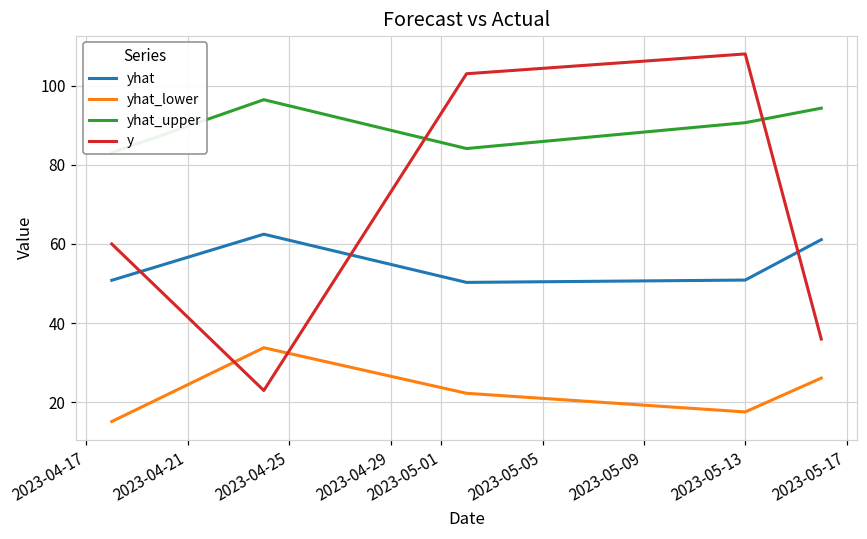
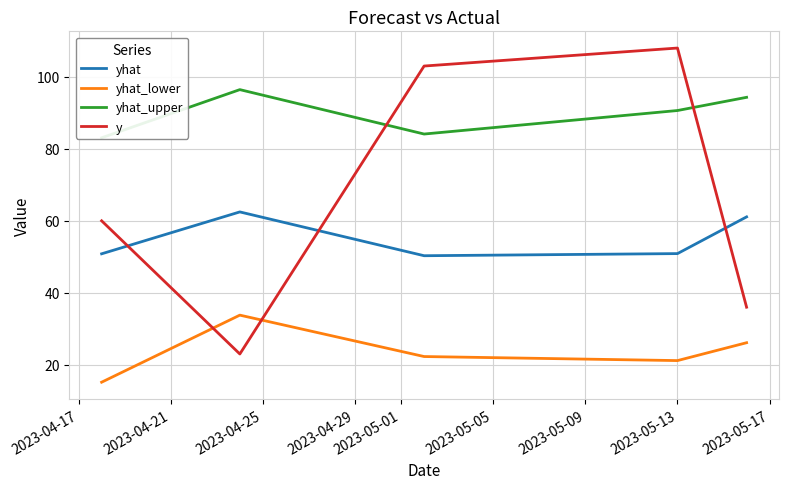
  {
    "yhat": {
      "2023-05-13": 51
    },
    "yhat_lower": {
-     "2023-05-13": 18
+     "2023-05-13": 21
    },
    "yhat_upper": {
      "2023-05-13": 91
    },
    "y": {
      "2023-05-13": 108
    }
  }
